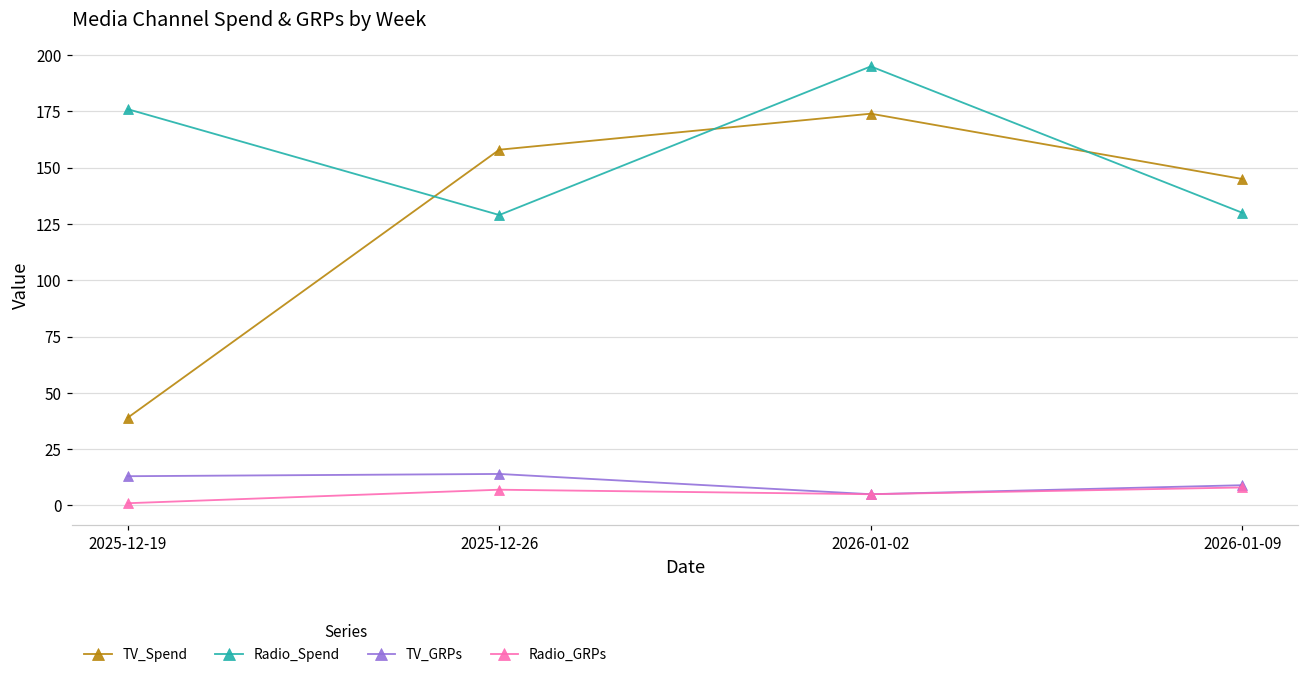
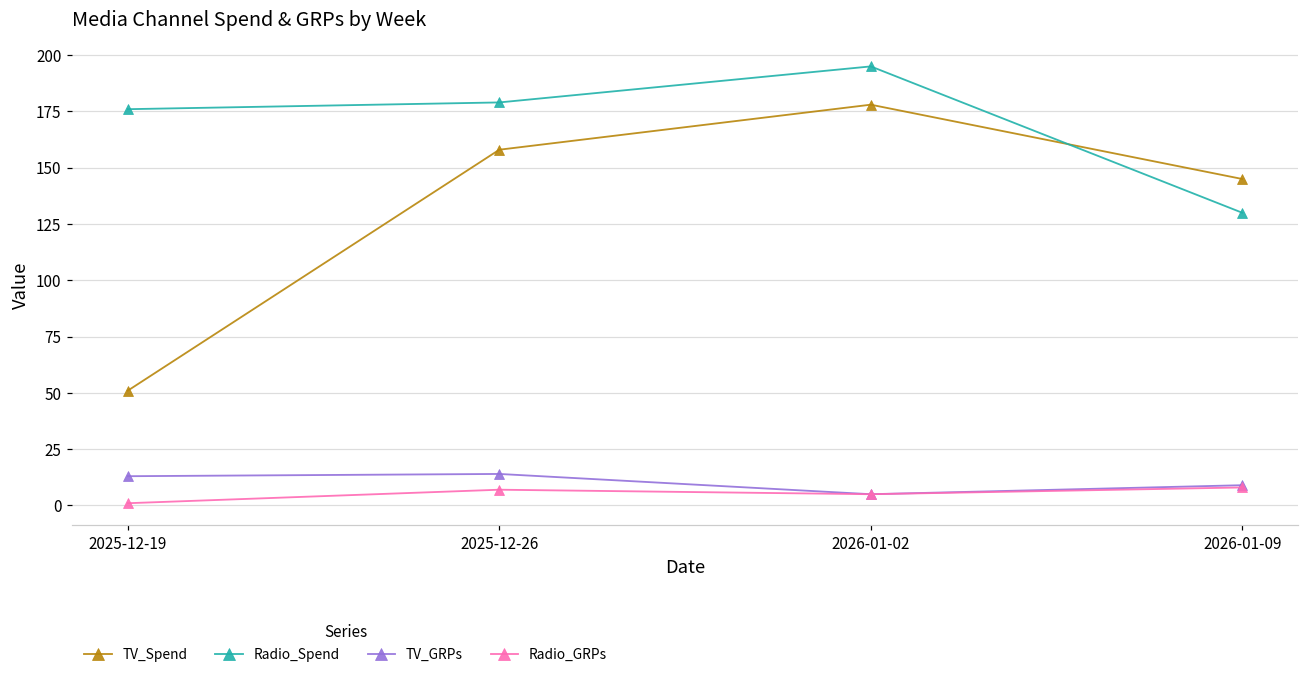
  {
    "TV_Spend": {
-     "2025-12-19": 39,
+     "2025-12-19": 51,
      "2025-12-26": 158,
-     "2026-01-02": 174,
+     "2026-01-02": 178,
      "2026-01-09": 145
    },
    "Radio_Spend": {
      "2025-12-19": 176,
-     "2025-12-26": 129,
+     "2025-12-26": 179,
      "2026-01-02": 195,
      "2026-01-09": 130
    },
    "TV_GRPs": {
      "2025-12-19": 13,
      "2025-12-26": 14
    },
    "Radio_GRPs": {
      "2025-12-19": 1,
      "2025-12-26": 7
    }
  }
